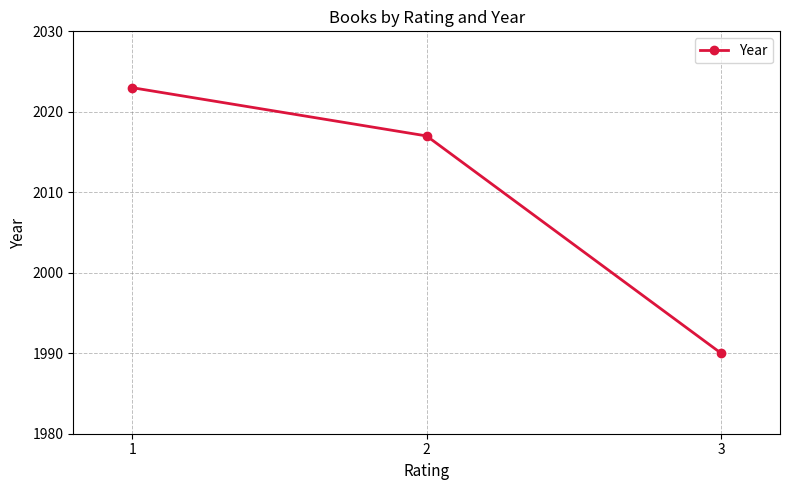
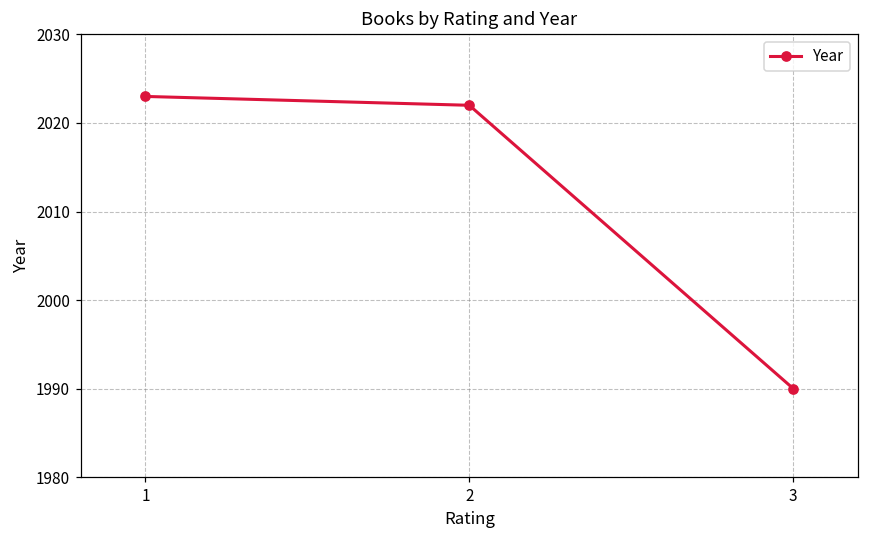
  {
    "1": 2023,
-   "2": 2017,
+   "2": 2022,
    "3": 1990
  }
